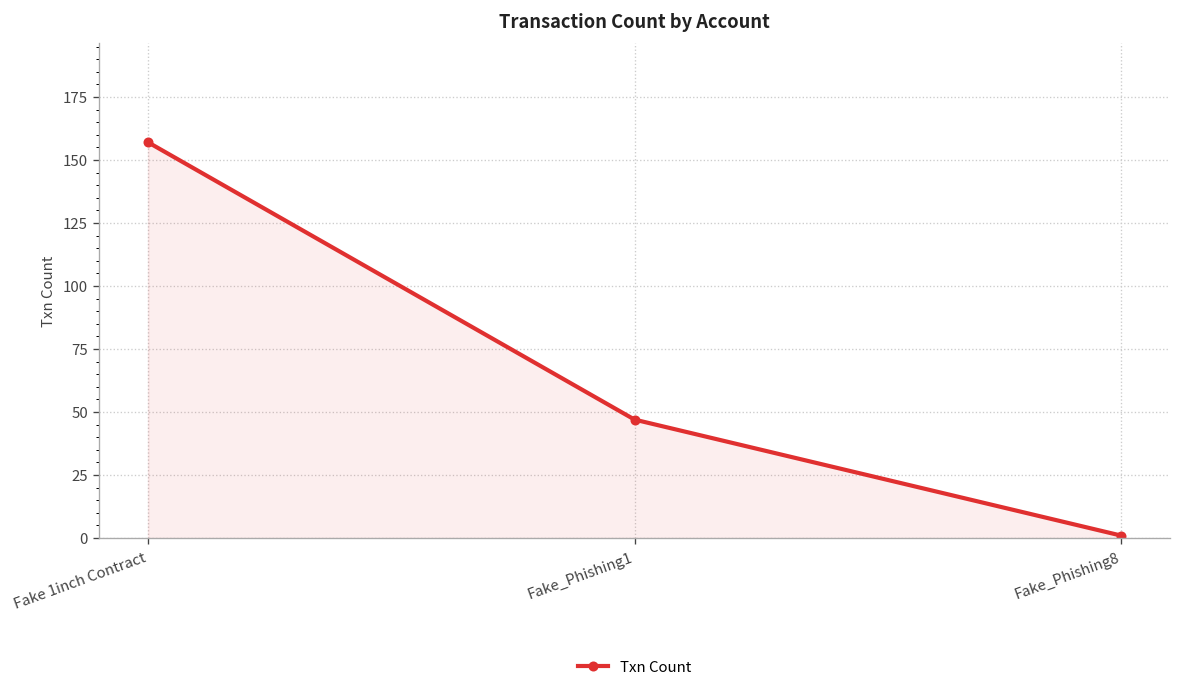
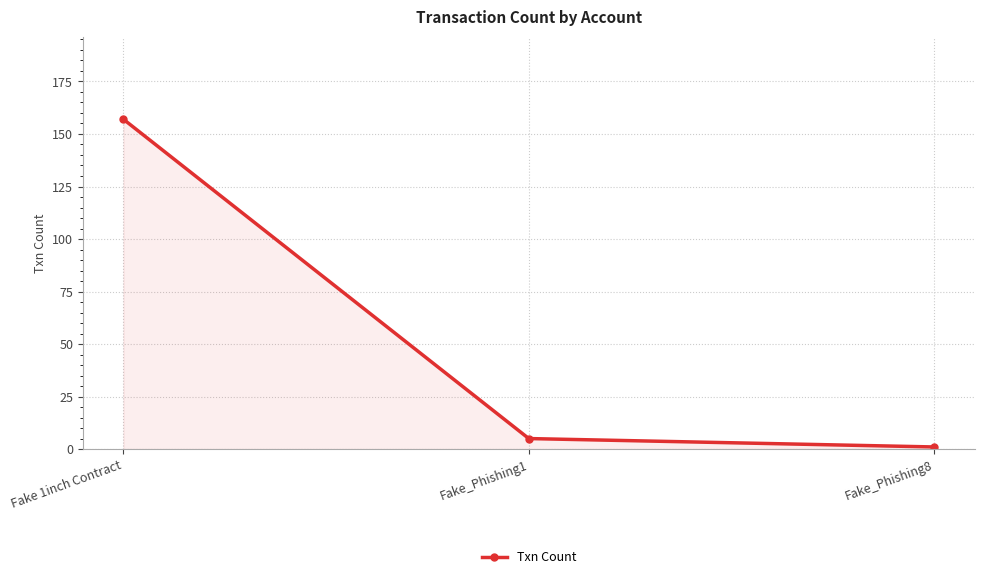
  {
    "Fake 1inch Contract": 157,
-   "Fake_Phishing1": 47,
+   "Fake_Phishing1": 5,
    "Fake_Phishing8": 1
  }
